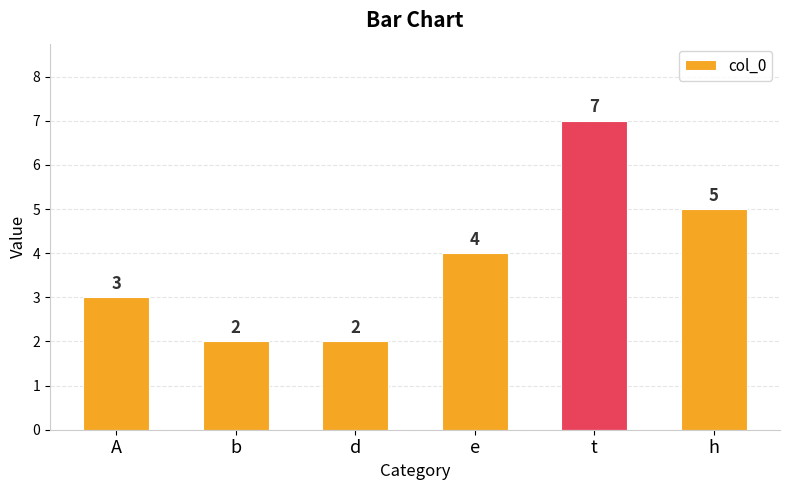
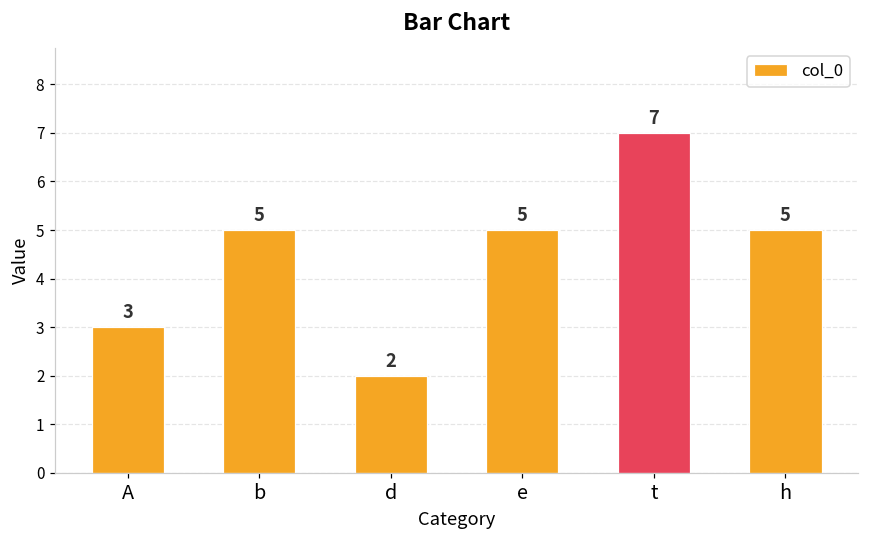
  {
    "A": 3,
-   "b": 2,
+   "b": 5,
    "d": 2,
-   "e": 4,
+   "e": 5,
    "t": 7,
    "h": 5
  }
